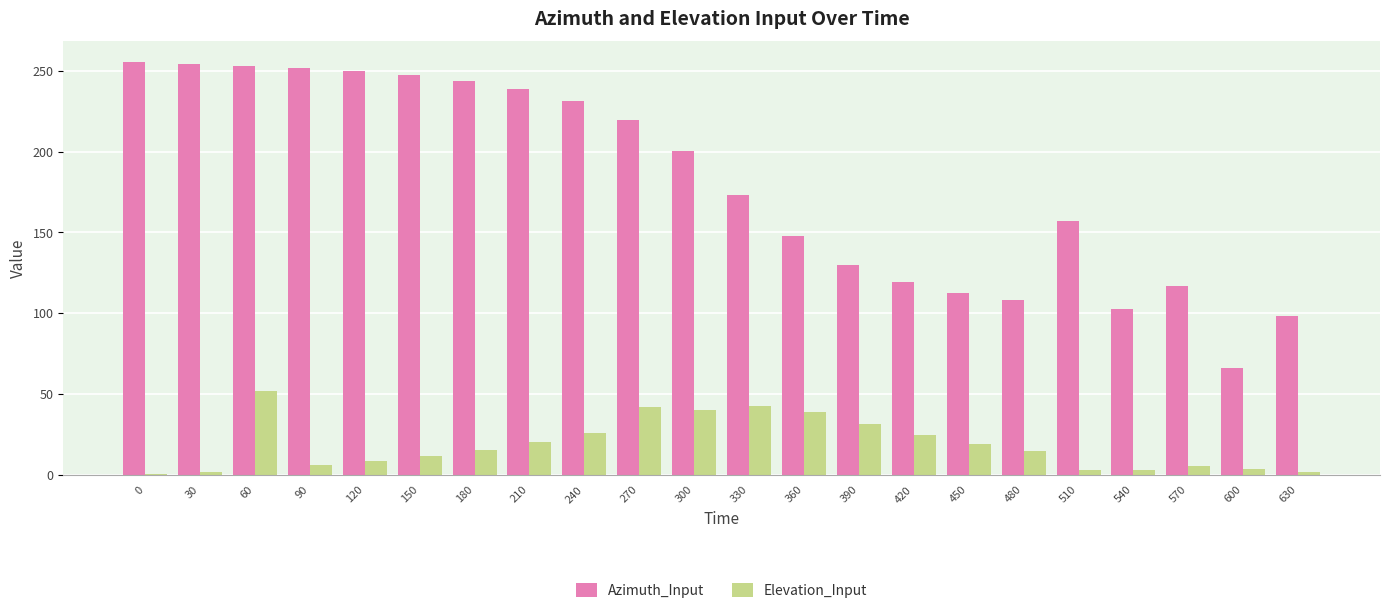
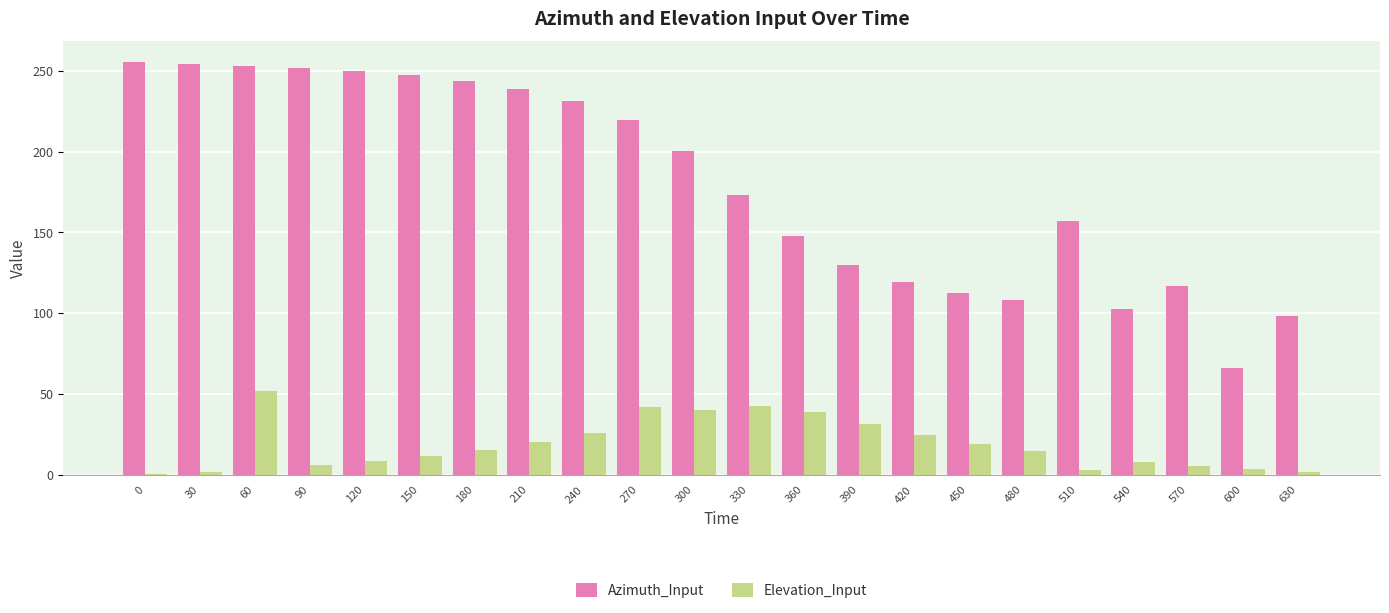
  {
    "Azimuth_Input": {
      "0": 255,
      "30": 254,
      "60": 253,
      "90": 252,
      "120": 250,
      "150": 247,
      "180": 244,
      "210": 239,
      "240": 232,
      "270": 220,
      "300": 200,
      "330": 173,
      "360": 148,
      "390": 130,
      "420": 119,
      "450": 113,
      "480": 108,
      "510": 157,
      "540": 103,
      "570": 117,
      "600": 66,
      "630": 98
    },
    "Elevation_Input": {
      "30": 2,
      "60": 52,
      "90": 6,
      "120": 9,
      "150": 12,
      "180": 16,
      "210": 20,
      "240": 26,
      "270": 42,
      "300": 40,
      "330": 43,
      "360": 39,
      "390": 32,
      "420": 25,
      "450": 19,
      "480": 15,
      "510": 3,
-     "540": 3,
+     "540": 8,
      "570": 6,
      "600": 3
    }
  }
